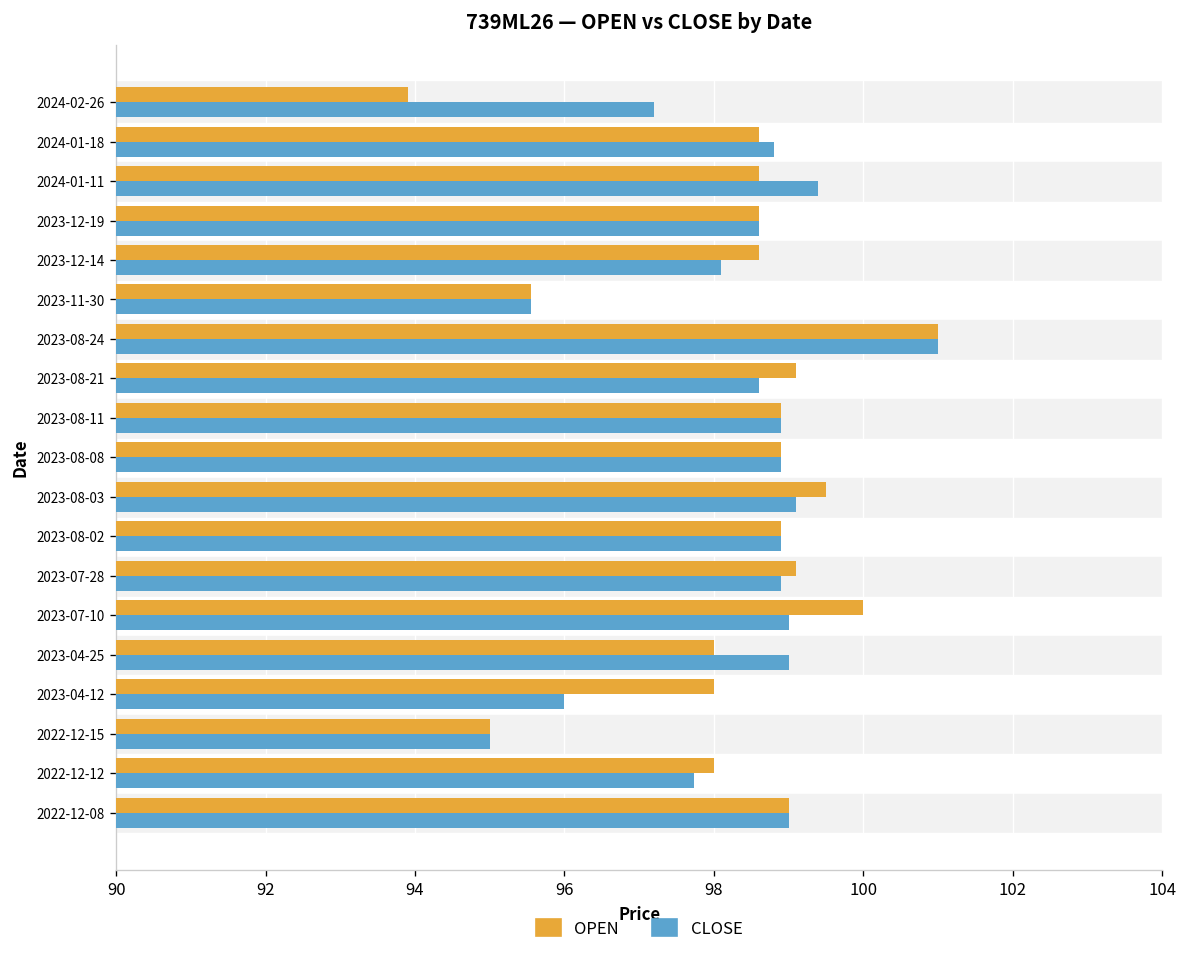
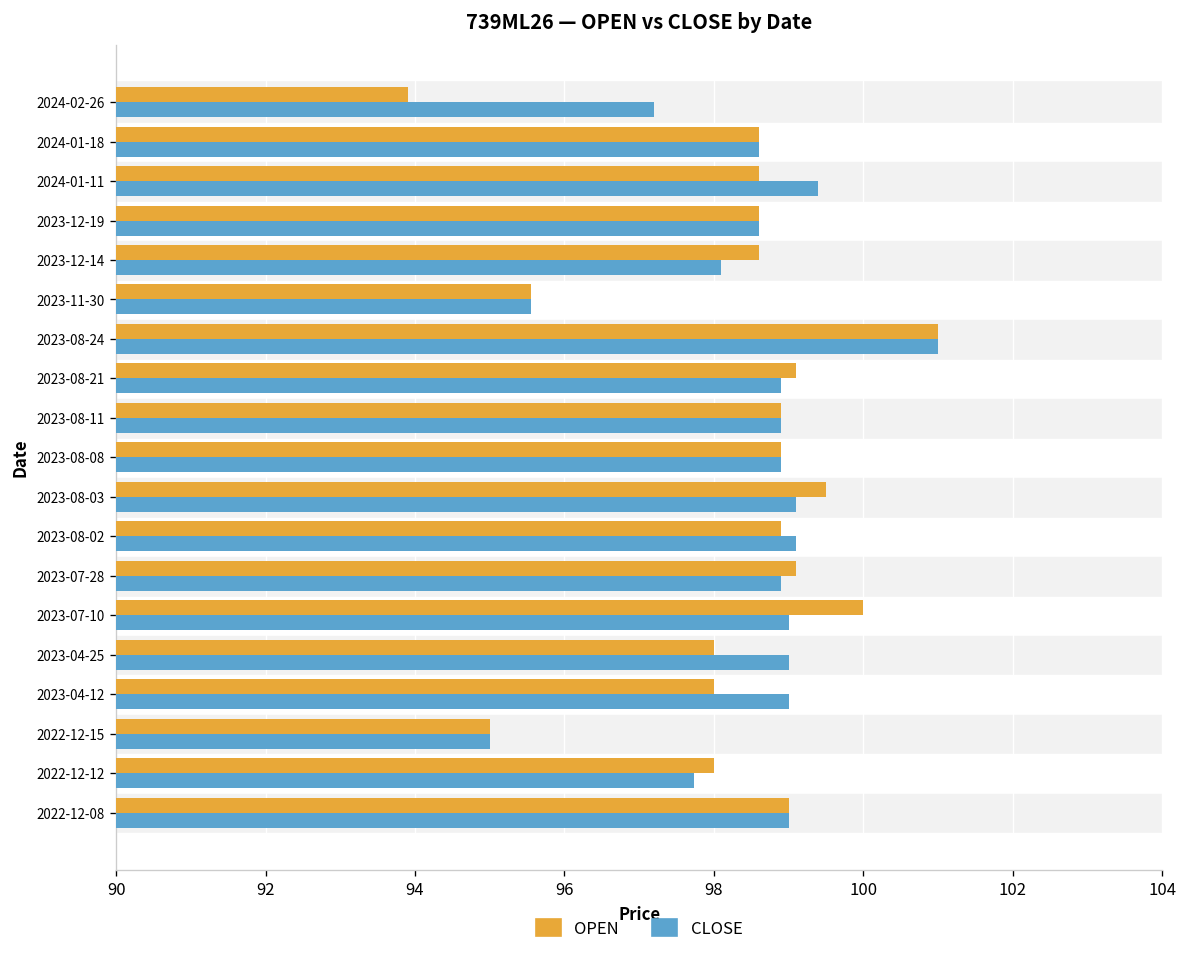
  {
    "OPEN": {
      "2024-02-26": 93.9,
      "2024-01-18": 98.6,
      "2024-01-11": 98.6,
      "2023-12-19": 98.6,
      "2023-12-14": 98.6,
      "2023-11-30": 95.6,
      "2023-08-24": 101.0,
      "2023-08-21": 99.1,
      "2023-08-11": 98.9,
      "2023-08-08": 98.9,
      "2023-08-03": 99.5,
      "2023-08-02": 98.9,
      "2023-07-28": 99.1,
      "2023-07-10": 100.0,
      "2023-04-25": 98.0,
      "2023-04-12": 98.0,
      "2022-12-15": 95.0,
      "2022-12-12": 98.0,
      "2022-12-08": 99.0
    },
    "CLOSE": {
      "2024-02-26": 97.2,
-     "2024-01-18": 98.8,
+     "2024-01-18": 98.6,
      "2024-01-11": 99.4,
      "2023-12-19": 98.6,
      "2023-12-14": 98.1,
      "2023-11-30": 95.6,
      "2023-08-24": 101.0,
-     "2023-08-21": 98.6,
+     "2023-08-21": 98.9,
      "2023-08-11": 98.9,
      "2023-08-08": 98.9,
      "2023-08-03": 99.1,
-     "2023-08-02": 98.9,
+     "2023-08-02": 99.1,
      "2023-07-28": 98.9,
      "2023-07-10": 99.0,
      "2023-04-25": 99.0,
-     "2023-04-12": 96,
+     "2023-04-12": 99,
      "2022-12-15": 95.0,
      "2022-12-12": 97.7,
      "2022-12-08": 99.0
    }
  }
